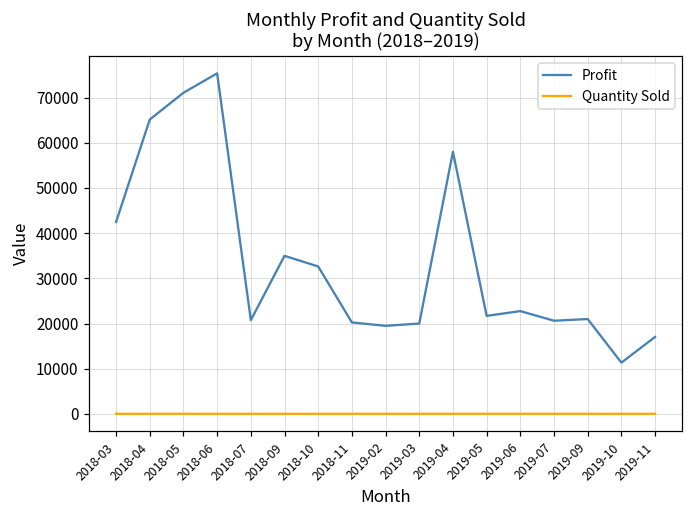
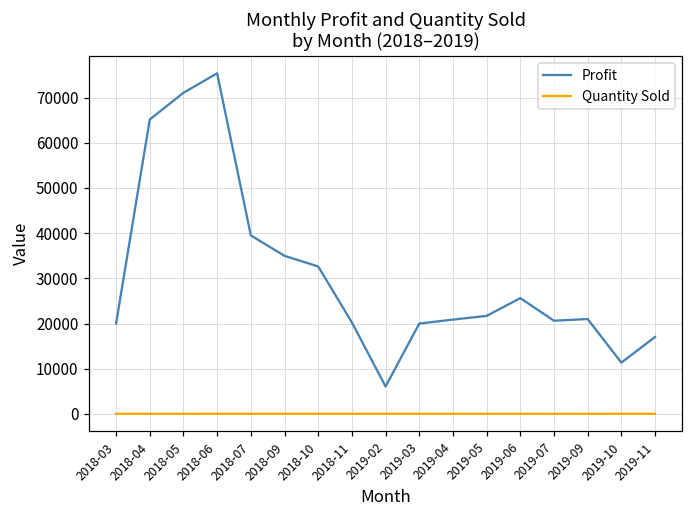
  {
    "Profit": {
-     "2018-03": 42000,
+     "2018-03": 20000,
      "2018-04": 65000,
      "2018-05": 71000,
      "2018-06": 75000,
-     "2018-07": 21000,
+     "2018-07": 39000,
      "2018-09": 35000,
      "2018-10": 33000,
      "2018-11": 20000,
-     "2019-02": 20000,
+     "2019-02": 6000,
      "2019-03": 20000,
-     "2019-04": 58000,
+     "2019-04": 21000,
      "2019-05": 22000,
-     "2019-06": 23000,
+     "2019-06": 26000,
      "2019-07": 21000,
      "2019-09": 21000,
      "2019-10": 11000,
      "2019-11": 17000
    },
    "Quantity Sold": {
      "2018-03": 0,
      "2018-04": 0,
      "2018-05": 0,
      "2018-06": 0,
      "2018-07": 0,
      "2018-09": 0,
      "2018-10": 0,
      "2018-11": 0,
      "2019-02": 0,
      "2019-03": 0,
      "2019-04": 0,
      "2019-05": 0,
      "2019-06": 0,
      "2019-07": 0,
      "2019-09": 0,
      "2019-10": 0,
      "2019-11": 0
    }
  }
